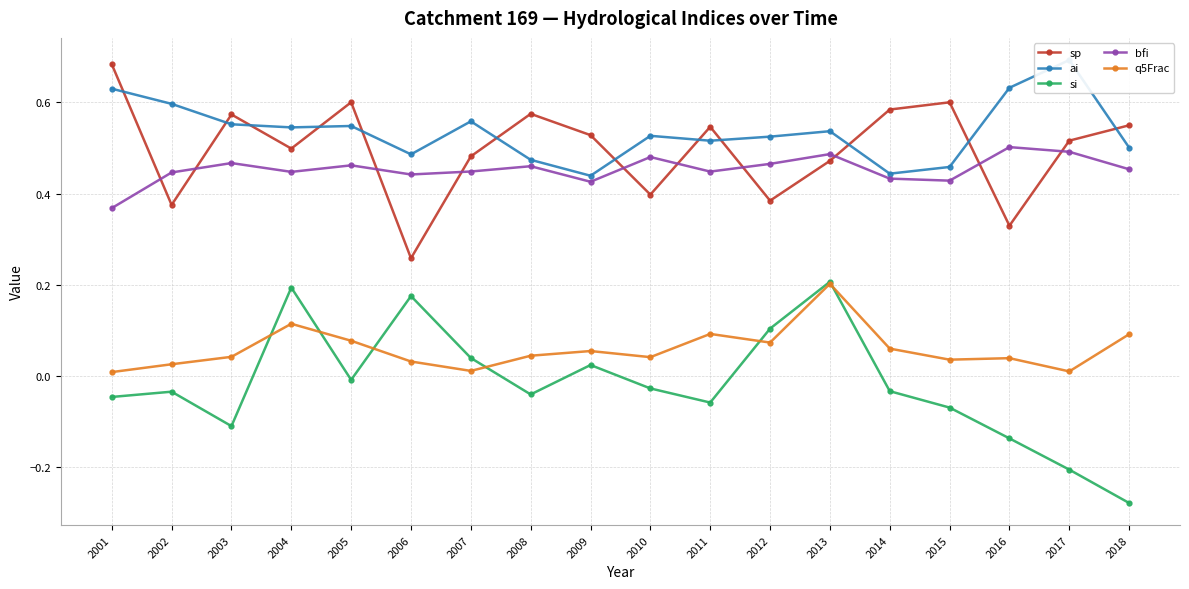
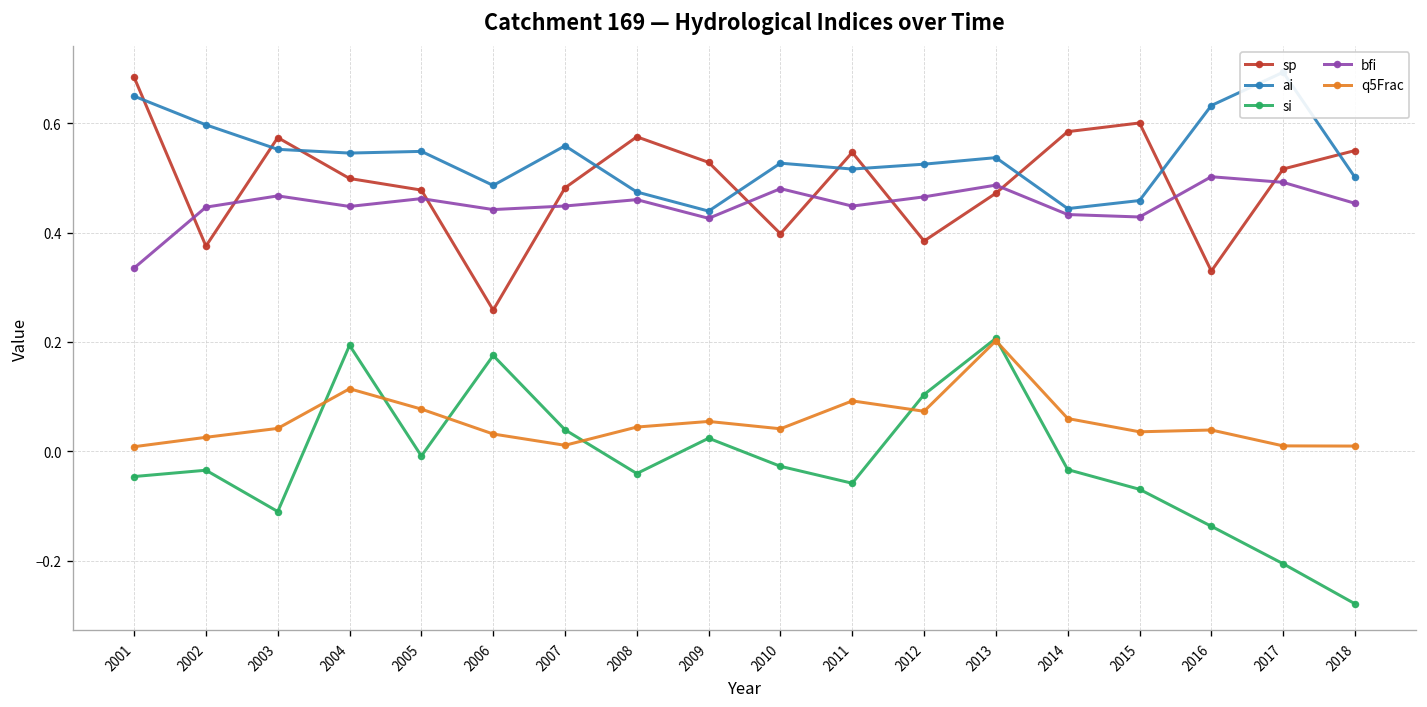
  {
    "sp": {
      "2001": 0.68,
      "2002": 0.38,
      "2003": 0.57,
      "2004": 0.50,
-     "2005": 0.60,
+     "2005": 0.48,
      "2006": 0.26,
      "2007": 0.48,
      "2008": 0.58,
      "2009": 0.53,
      "2010": 0.40,
      "2011": 0.55,
      "2012": 0.38,
      "2013": 0.47,
      "2014": 0.58,
      "2015": 0.60,
      "2016": 0.33,
      "2017": 0.52,
      "2018": 0.55
    },
    "ai": {
-     "2001": 0.63,
+     "2001": 0.65,
      "2002": 0.60,
      "2003": 0.55,
      "2004": 0.55,
      "2005": 0.55,
      "2006": 0.49,
      "2007": 0.56,
      "2008": 0.47,
      "2009": 0.44,
      "2010": 0.53,
      "2011": 0.52,
      "2012": 0.53,
      "2013": 0.54,
      "2014": 0.44,
      "2015": 0.46,
      "2016": 0.63,
      "2018": 0.50
    },
    "si": {
      "2001": -0.05,
      "2002": -0.03,
      "2003": -0.11,
      "2004": 0.19,
      "2005": -0.01,
      "2006": 0.18,
      "2007": 0.04,
      "2008": -0.04,
      "2009": 0.02,
      "2010": -0.03,
      "2011": -0.06,
      "2012": 0.10,
      "2014": -0.03,
      "2015": -0.07,
      "2016": -0.14,
      "2017": -0.21,
      "2018": -0.28
    },
    "bfi": {
-     "2001": 0.37,
+     "2001": 0.34,
      "2002": 0.45,
      "2003": 0.47,
      "2004": 0.45,
      "2005": 0.46,
      "2006": 0.44,
      "2007": 0.45,
      "2008": 0.46,
      "2009": 0.43,
      "2010": 0.48,
      "2011": 0.45,
      "2012": 0.47,
      "2013": 0.49,
      "2014": 0.43,
      "2015": 0.43,
      "2016": 0.50,
      "2017": 0.49,
      "2018": 0.45
    },
    "q5Frac": {
      "2001": 0.01,
      "2002": 0.03,
      "2003": 0.04,
      "2004": 0.11,
      "2005": 0.08,
      "2006": 0.03,
      "2007": 0.01,
      "2008": 0.04,
      "2009": 0.05,
      "2010": 0.04,
      "2011": 0.09,
      "2012": 0.07,
      "2014": 0.06,
      "2015": 0.04,
      "2016": 0.04,
      "2017": 0.01,
-     "2018": 0.09
+     "2018": 0.01
    }
  }
